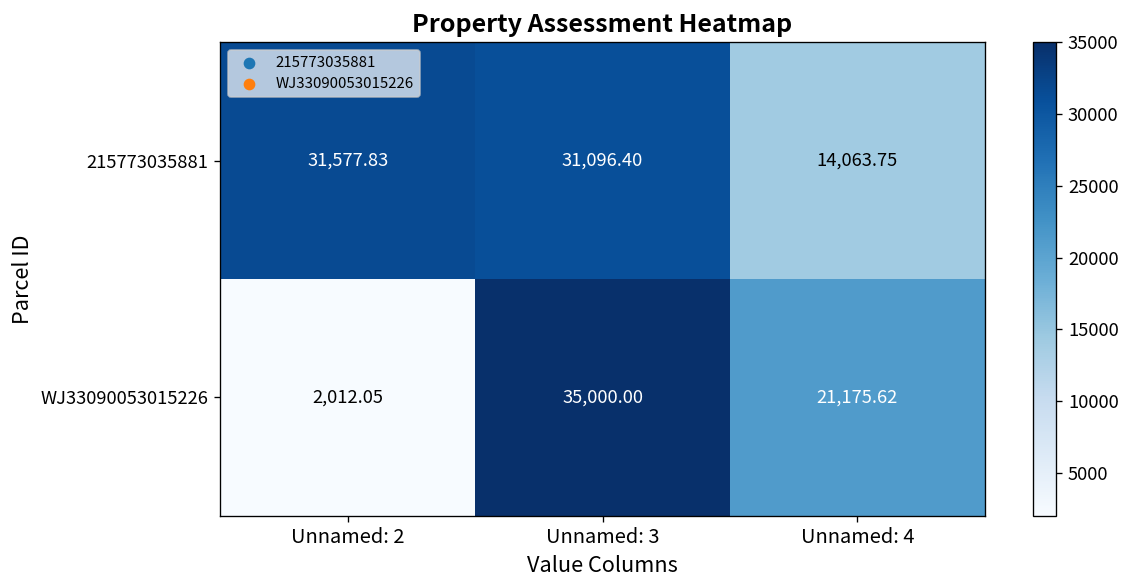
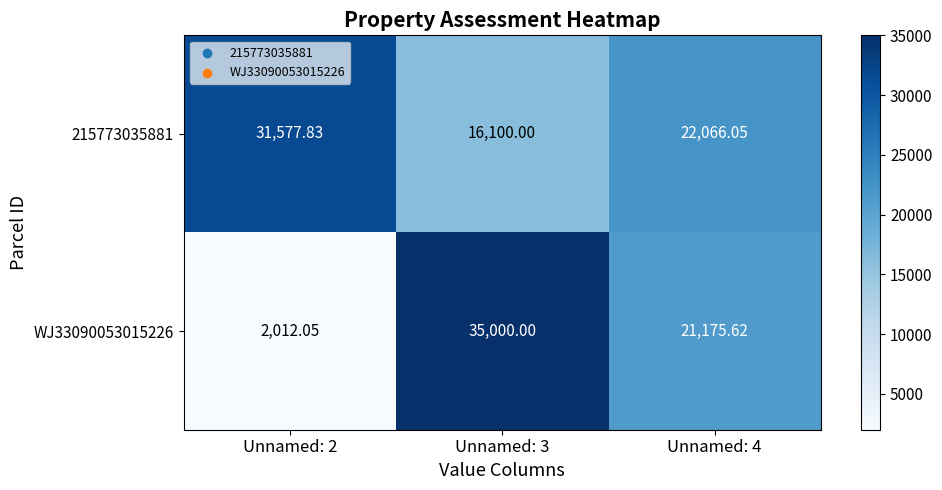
  {
    "215773035881": {
      "Unnamed: 2": "31,577.83",
-     "Unnamed: 3": "31,096.40",
-     "Unnamed: 4": "14,063.75"
+     "Unnamed: 3": "16,100.00",
+     "Unnamed: 4": "22,066.05"
    },
    "WJ33090053015226": {
      "Unnamed: 2": "2,012.05",
      "Unnamed: 3": "35,000.00",
      "Unnamed: 4": "21,175.62"
    }
  }
